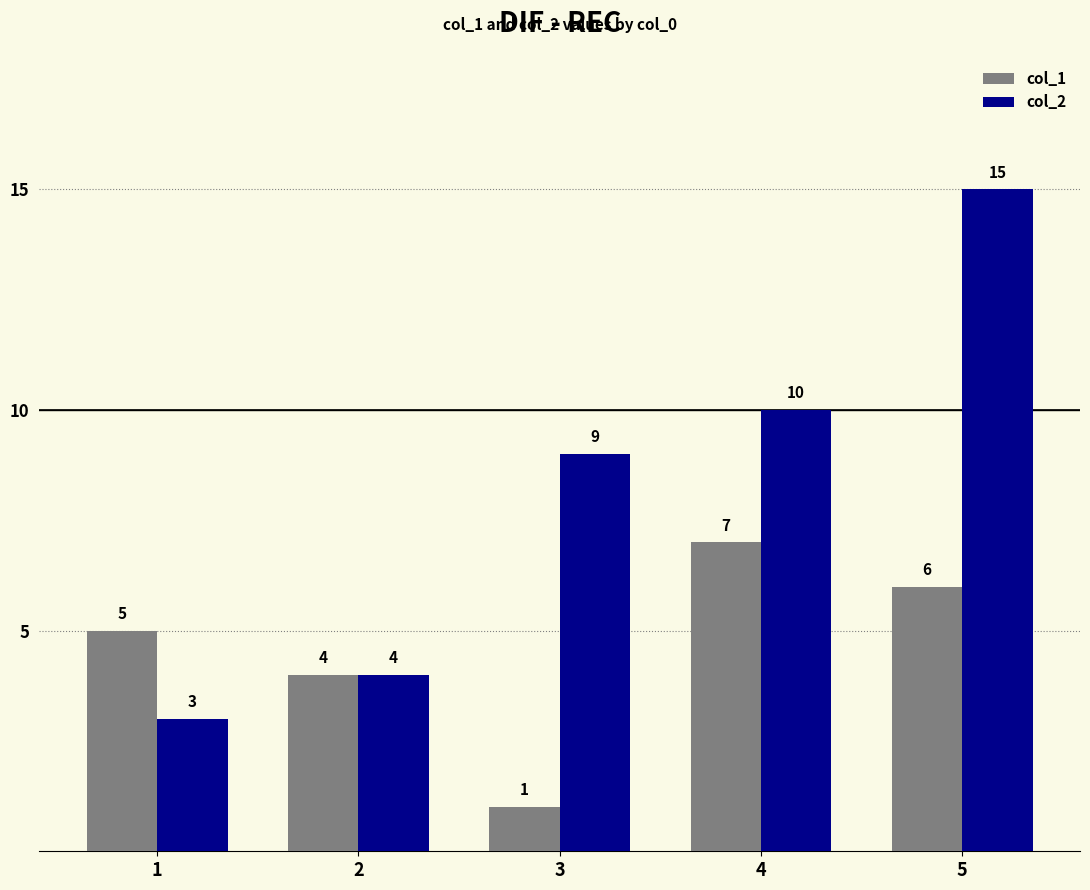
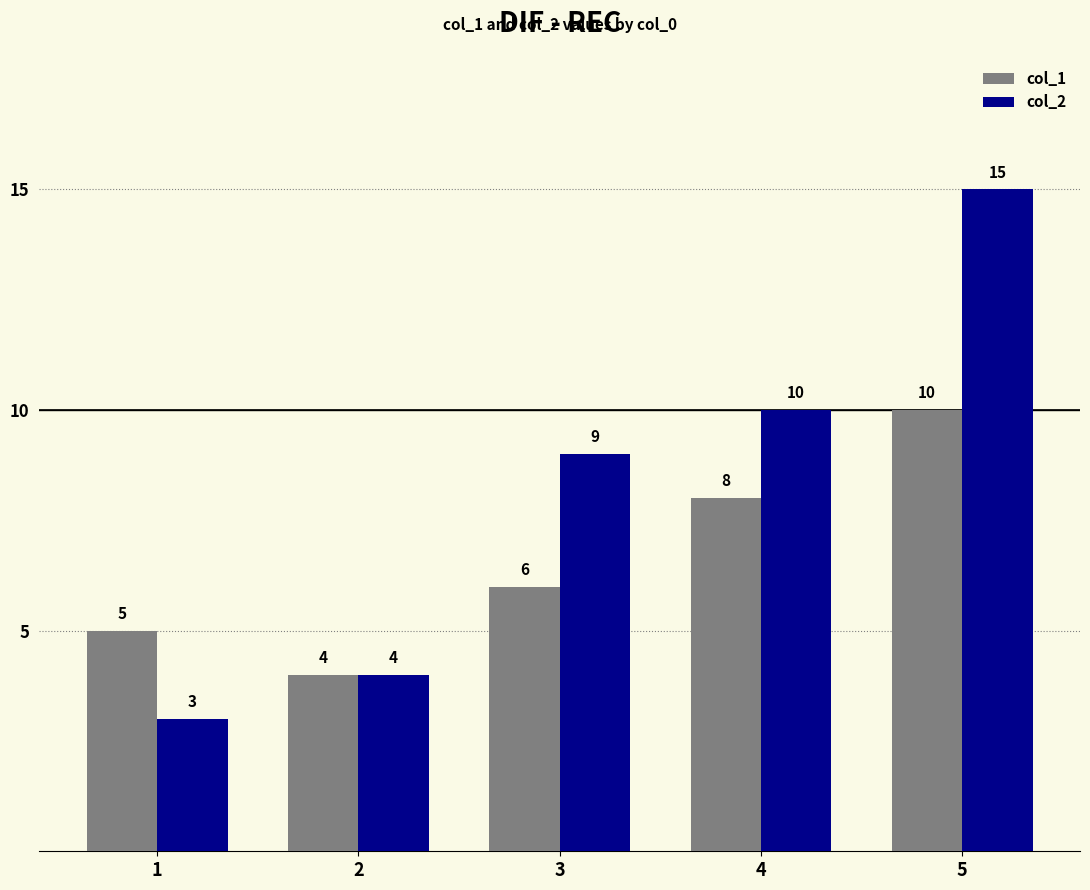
  {
    "col_1": {
      "1": 5,
      "2": 4,
-     "3": 1,
-     "4": 7,
-     "5": 6
+     "3": 6,
+     "4": 8,
+     "5": 10
    },
    "col_2": {
      "1": 3,
      "2": 4,
      "3": 9,
      "4": 10,
      "5": 15
    }
  }
